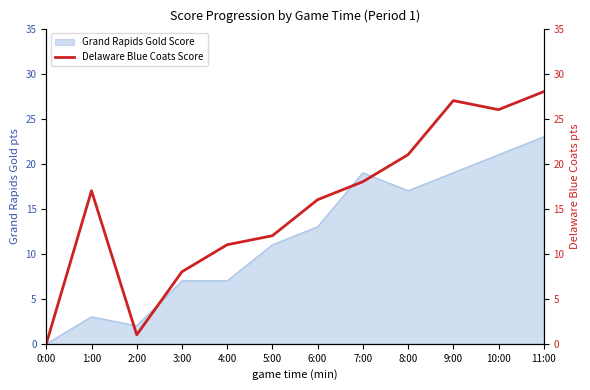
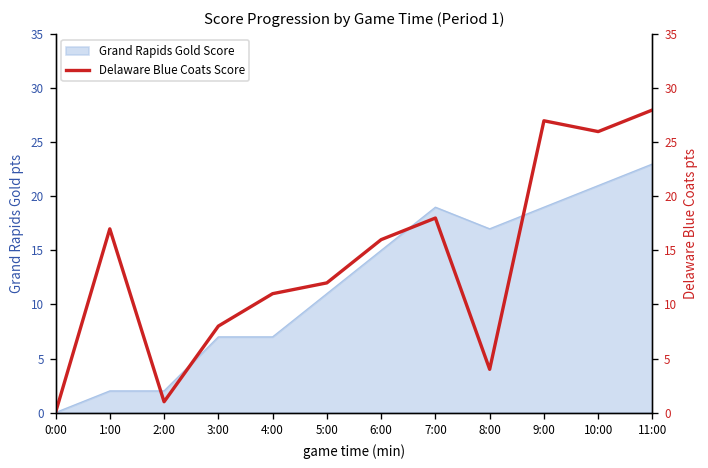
  {
    "Grand Rapids Gold Score": {
      "0:00": 0,
-     "1:00": 3,
+     "1:00": 2,
      "2:00": 2,
      "3:00": 7,
      "4:00": 7,
      "5:00": 11,
-     "6:00": 13,
+     "6:00": 15,
      "7:00": 19,
      "8:00": 17,
      "9:00": 19,
      "10:00": 21,
      "11:00": 23
    },
    "Delaware Blue Coats Score": {
      "0:00": 0,
      "1:00": 17,
      "2:00": 1,
      "3:00": 8,
      "4:00": 11,
      "5:00": 12,
      "6:00": 16,
      "7:00": 18,
-     "8:00": 21,
+     "8:00": 4,
      "9:00": 27,
      "10:00": 26,
      "11:00": 28
    }
  }
